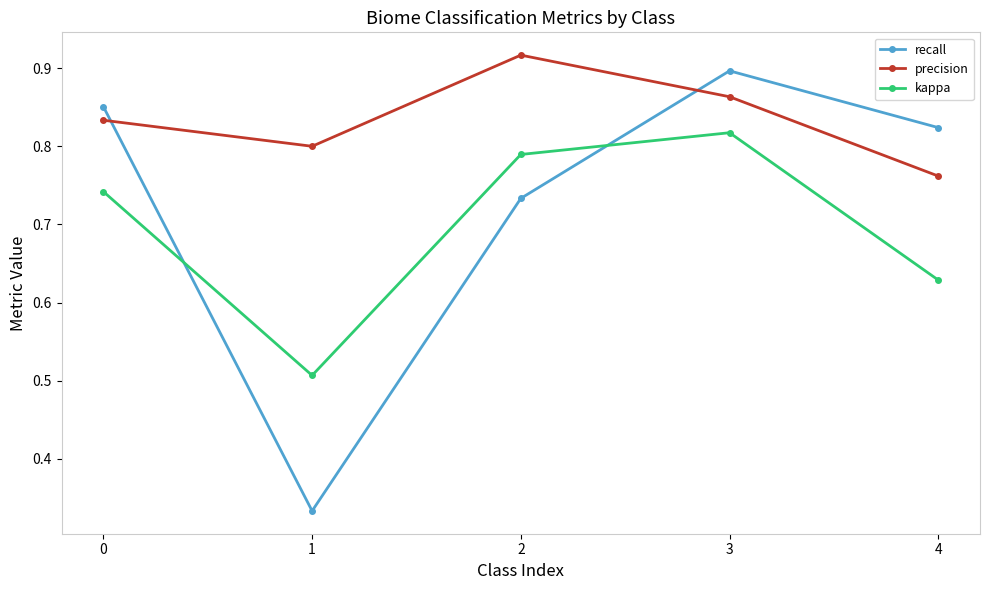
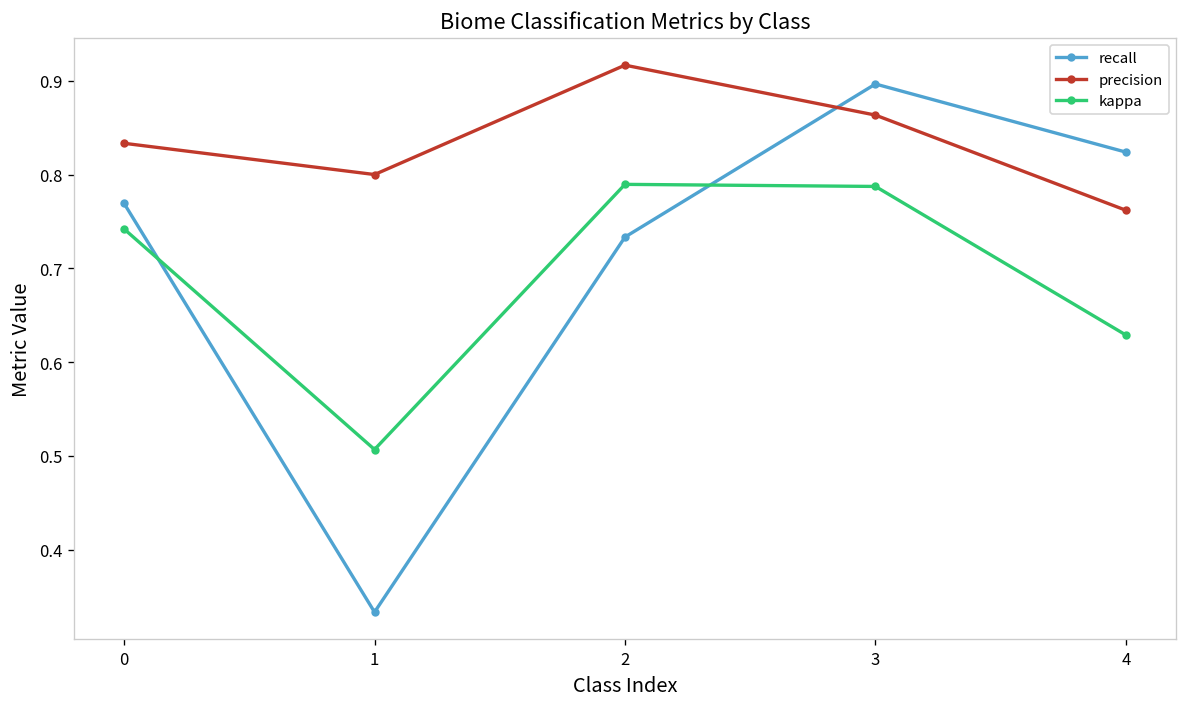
  {
    "recall": {
-     "0": 0.85,
+     "0": 0.77,
      "1": 0.33,
      "2": 0.73,
      "3": 0.90,
      "4": 0.82
    },
    "precision": {
      "0": 0.83,
      "1": 0.80,
      "2": 0.92,
      "3": 0.86,
      "4": 0.76
    },
    "kappa": {
      "0": 0.74,
      "1": 0.51,
      "2": 0.79,
-     "3": 0.82,
+     "3": 0.79,
      "4": 0.63
    }
  }
